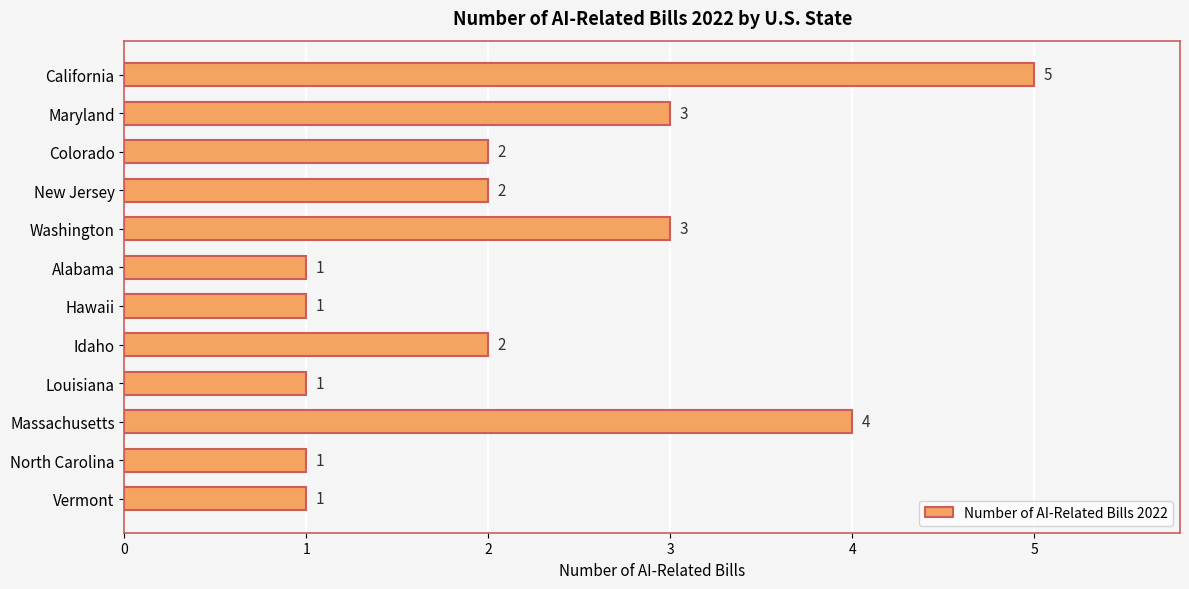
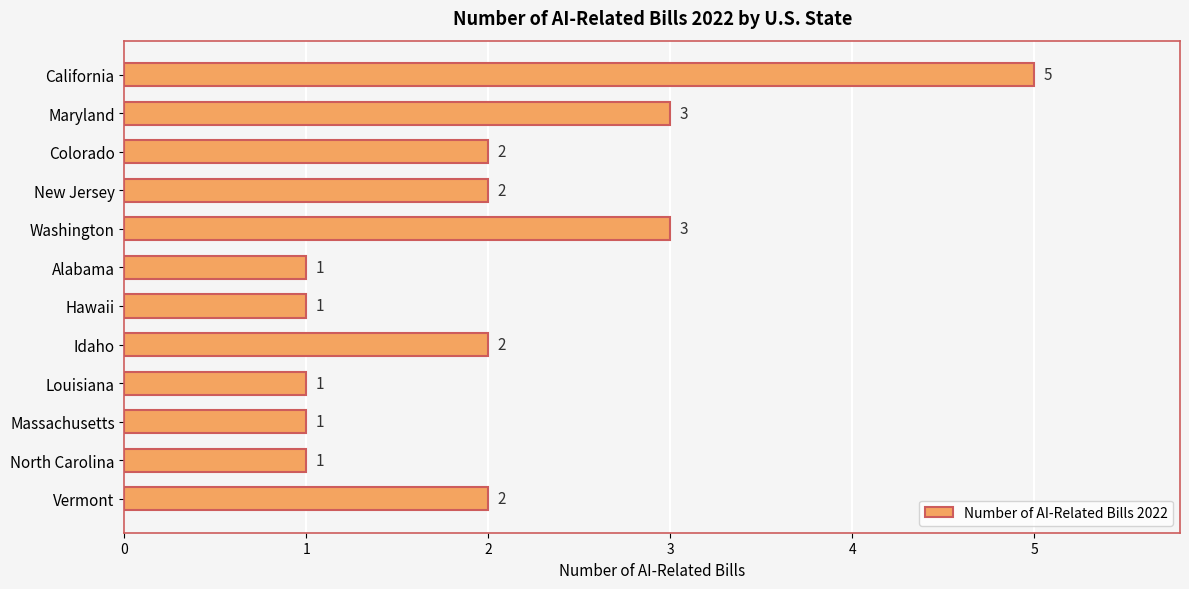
  {
    "California": 5,
    "Maryland": 3,
    "Colorado": 2,
    "New Jersey": 2,
    "Washington": 3,
    "Alabama": 1,
    "Hawaii": 1,
    "Idaho": 2,
    "Louisiana": 1,
-   "Massachusetts": 4,
+   "Massachusetts": 1,
    "North Carolina": 1,
-   "Vermont": 1
+   "Vermont": 2
  }
